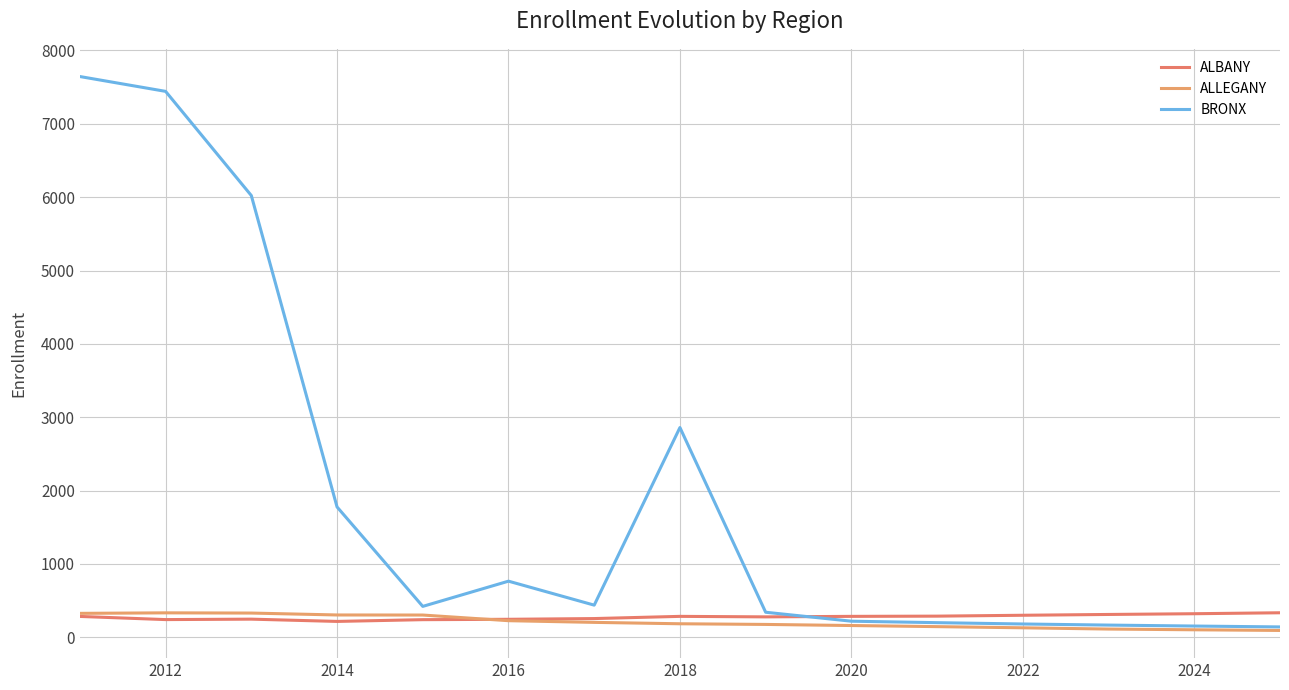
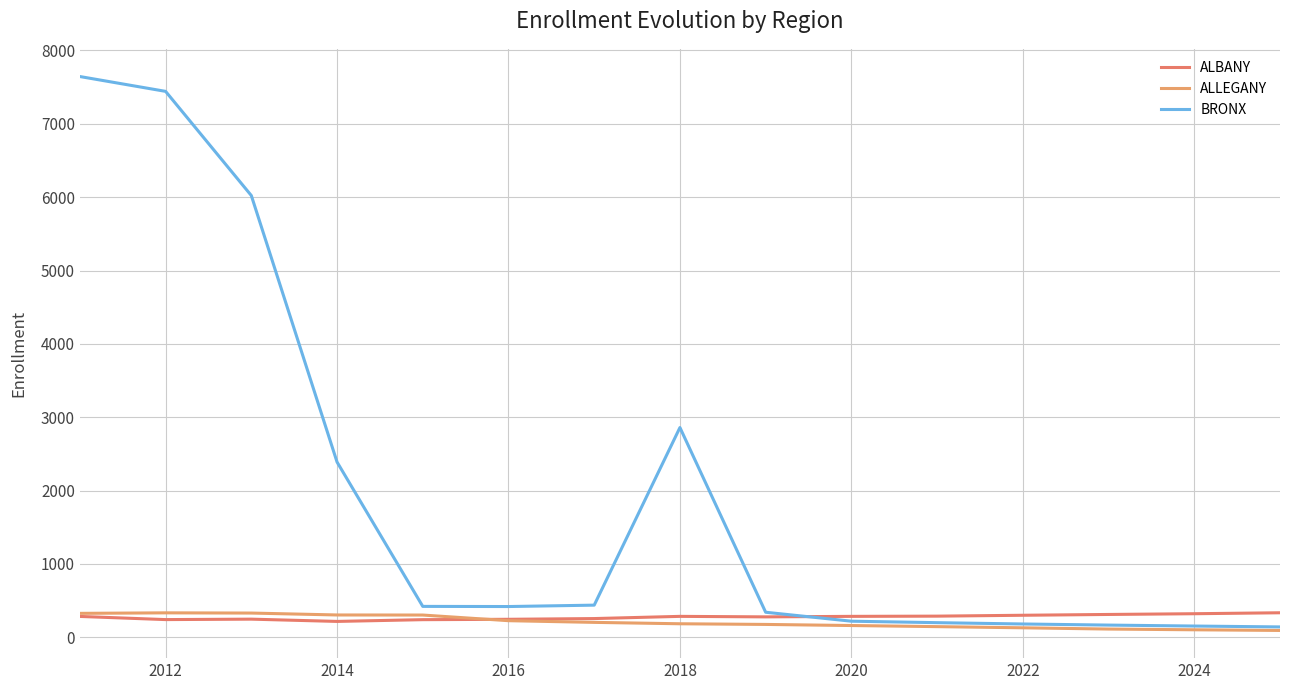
  {
    "BRONX": {
      "2012": 7400,
-     "2014": 1800,
-     "2016": 800,
+     "2014": 2400,
+     "2016": 400,
      "2018": 2900,
      "2020": 200,
      "2022": 200,
      "2024": 200
    }
  }
